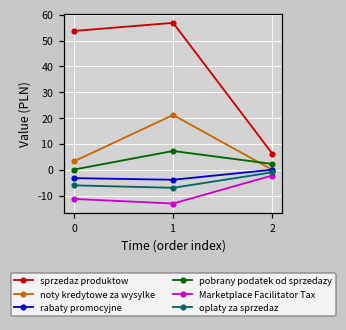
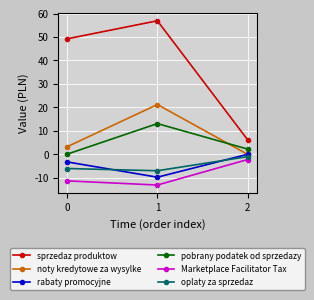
  {
    "sprzedaz produktow": {
-     "0": 54,
+     "0": 49,
      "1": 57,
      "2": 6
    },
    "noty kredytowe za wysylke": {
      "0": 3,
      "1": 21
    },
    "rabaty promocyjne": {
      "0": -3,
-     "1": -4
+     "1": -10
    },
    "pobrany podatek od sprzedazy": {
      "0": 0,
-     "1": 7,
+     "1": 13,
      "2": 2
    },
    "Marketplace Facilitator Tax": {
      "0": -11,
      "1": -13,
      "2": -2
    },
    "oplaty za sprzedaz": {
      "0": -6,
      "1": -7
    }
  }
